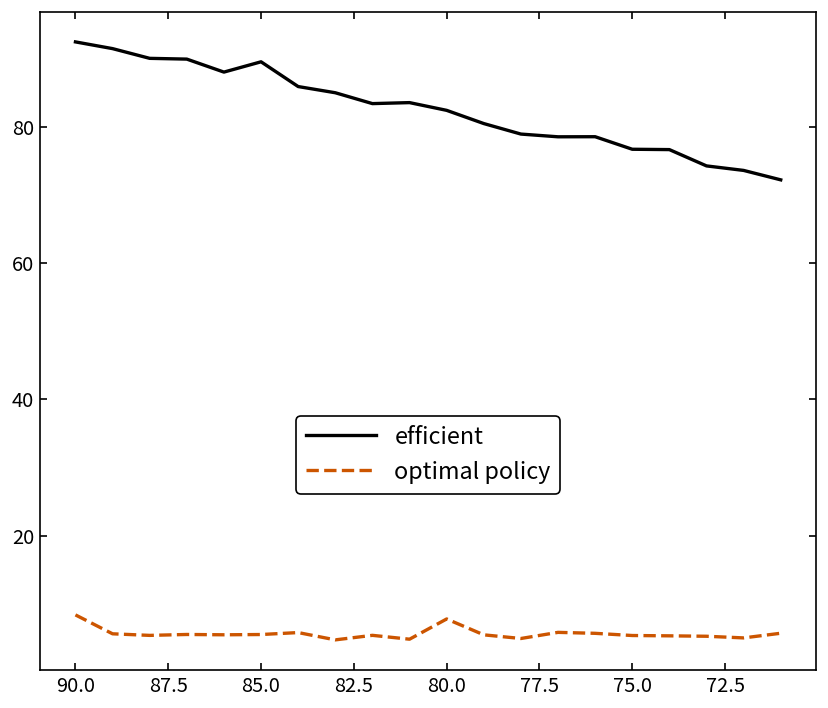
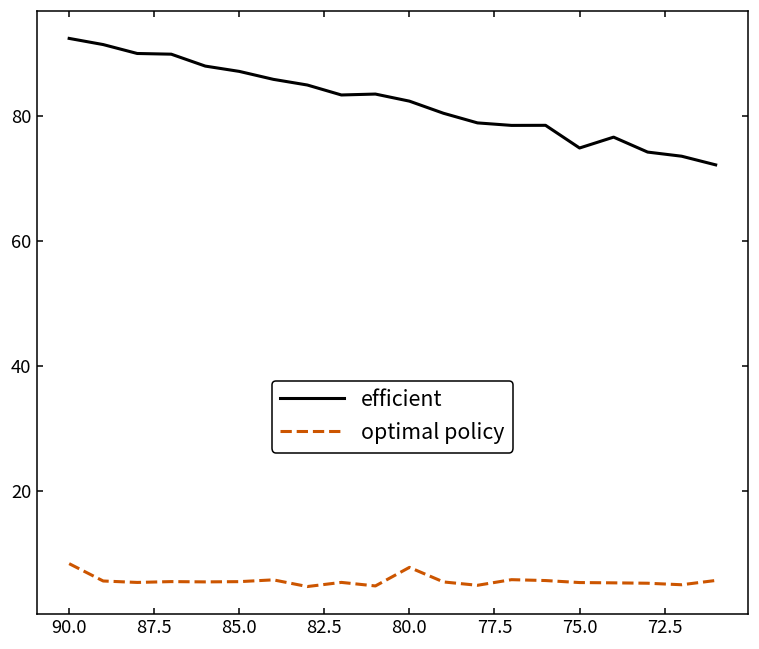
  {
    "efficient": {
      "90.0": 92,
-     "85.0": 90,
+     "85.0": 87,
      "80.0": 82,
-     "75.0": 77
+     "75.0": 75
    },
    "optimal policy": {
      "90.0": 8,
      "85.0": 5,
      "80.0": 8,
      "75.0": 5
    }
  }
